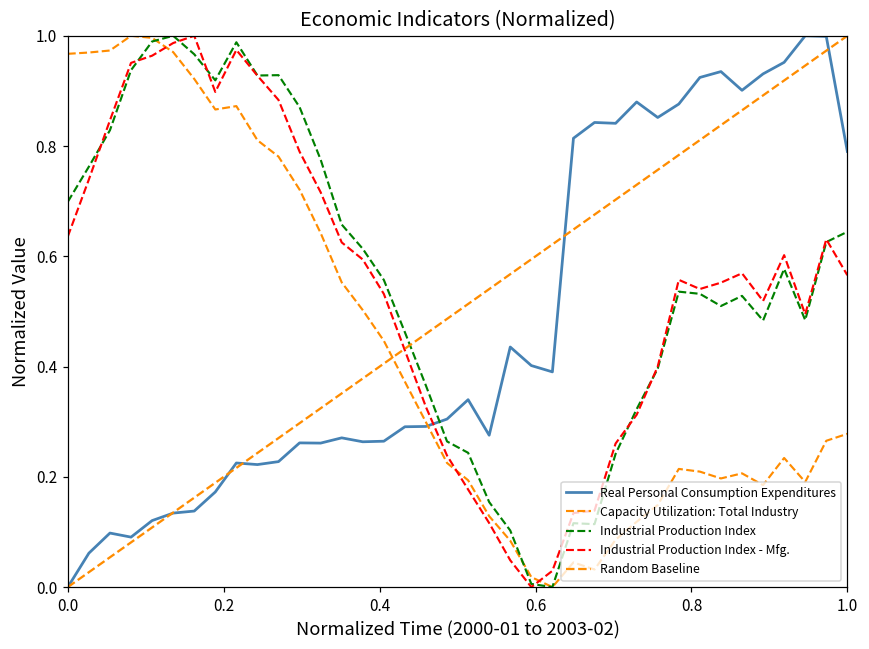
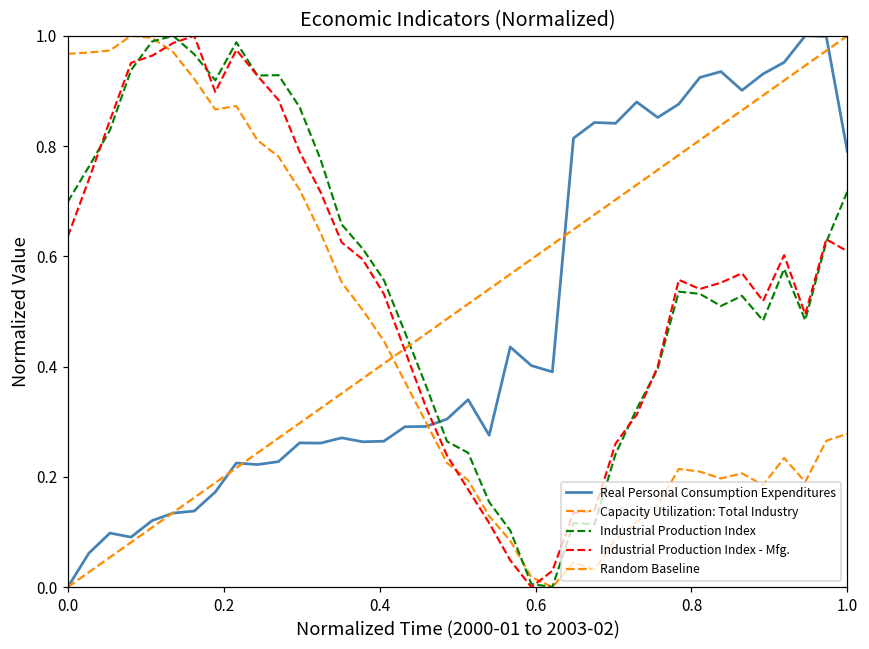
  {
    "Real Personal Consumption Expenditures": {
      "1.0": 0.79
    },
    "Industrial Production Index": {
      "0.0": 0.70,
-     "1.0": 0.64
+     "1.0": 0.72
    },
    "Industrial Production Index - Mfg.": {
      "0.0": 0.64,
-     "1.0": 0.57
+     "1.0": 0.61
    }
  }
